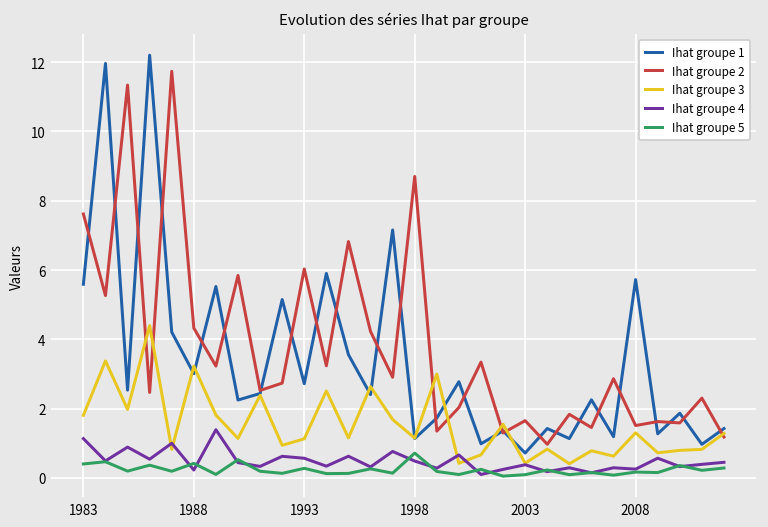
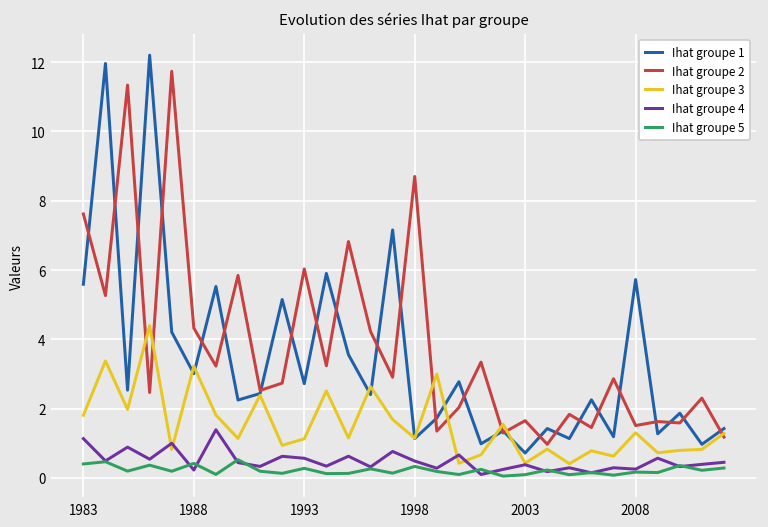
  {
    "Ihat groupe 1": {
      "1983": 5.6,
      "1988": 3.0,
      "1993": 2.7,
      "2003": 0.7,
      "2008": 5.7
    },
    "Ihat groupe 2": {
      "1983": 7.6,
      "1988": 4.3,
      "1993": 6.0,
      "1998": 8.7,
      "2003": 1.7,
      "2008": 1.5
    },
    "Ihat groupe 3": {
      "1983": 1.8,
      "1988": 3.2,
      "1993": 1.1,
      "2008": 1.3
    },
    "Ihat groupe 4": {
      "1983": 1.1,
      "1988": 0.2,
      "1993": 0.6,
      "1998": 0.5
    },
    "Ihat groupe 5": {
      "1983": 0.4,
      "1988": 0.4,
      "1993": 0.3,
-     "1998": 0.7,
+     "1998": 0.3,
      "2003": 0.1
    }
  }
